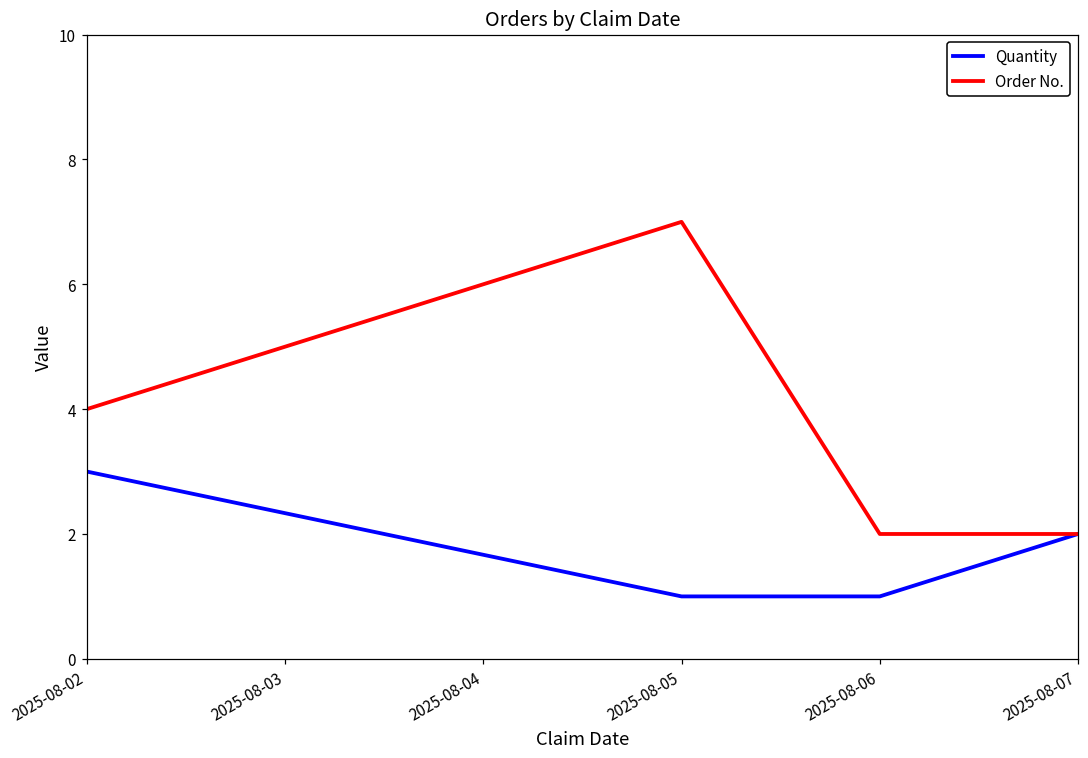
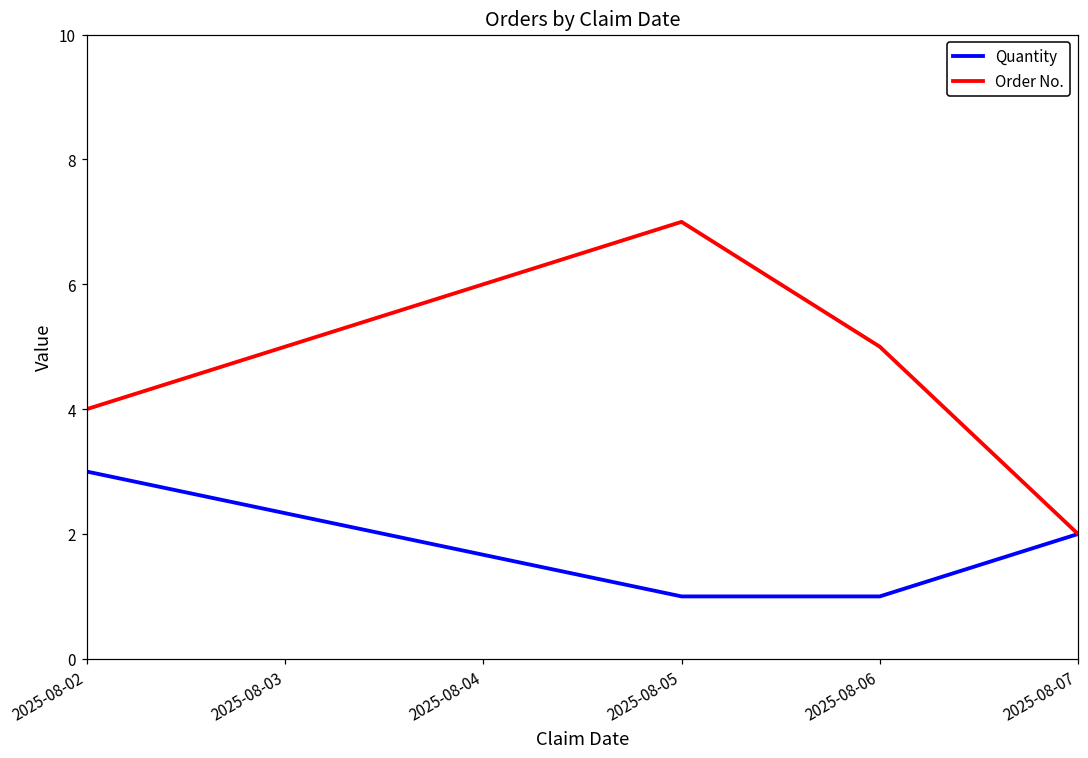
  {
    "Quantity": {
      "2025-08-02": 3,
      "2025-08-05": 1,
      "2025-08-06": 1
    },
    "Order No.": {
      "2025-08-02": 4,
      "2025-08-05": 7,
-     "2025-08-06": 2
+     "2025-08-06": 5
    }
  }
